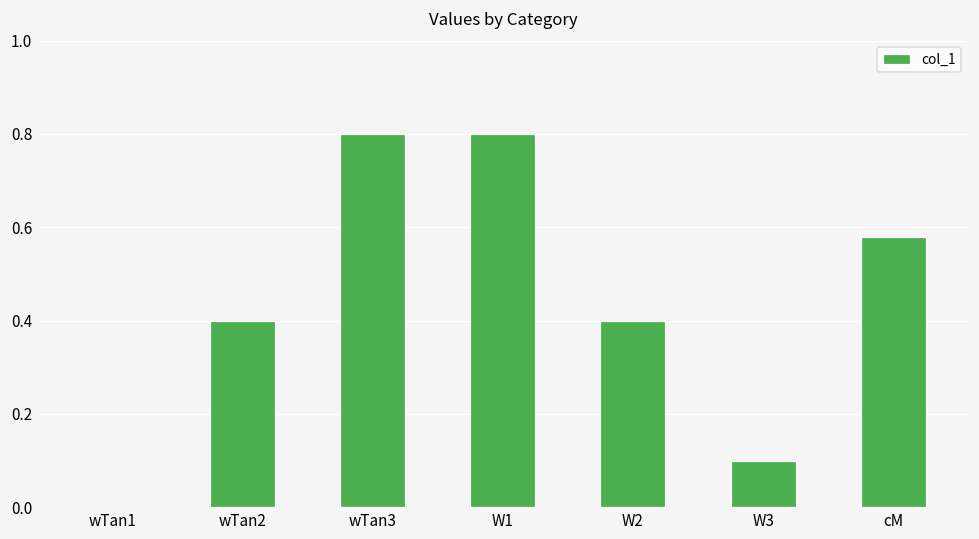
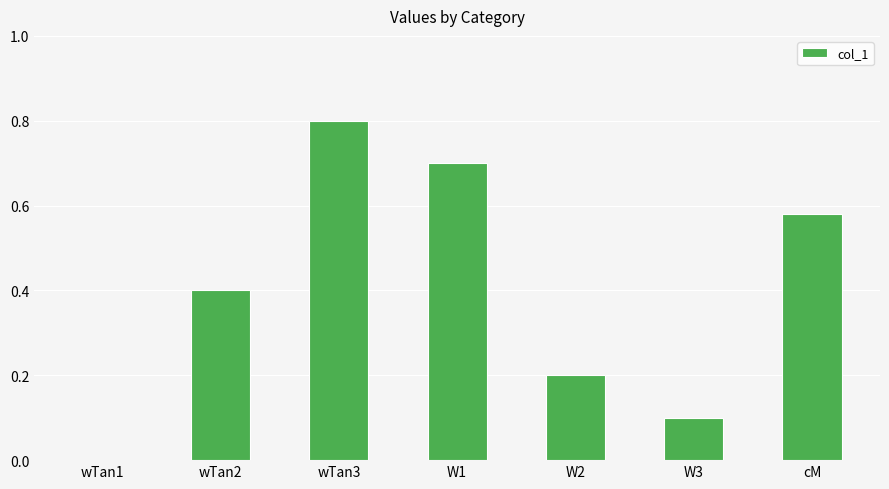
  {
    "wTan1": 0.0,
    "wTan2": 0.4,
    "wTan3": 0.8,
-   "W1": 0.8,
-   "W2": 0.4,
+   "W1": 0.7,
+   "W2": 0.2,
    "W3": 0.1,
    "cM": 0.58
  }
